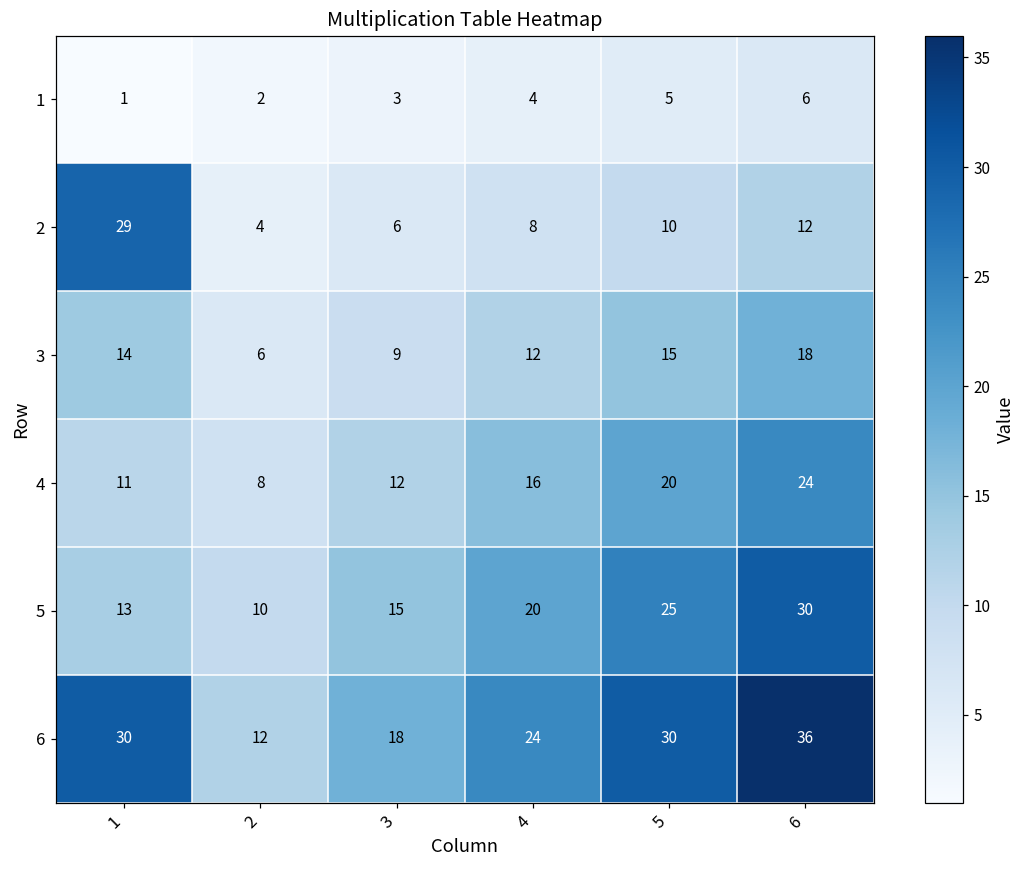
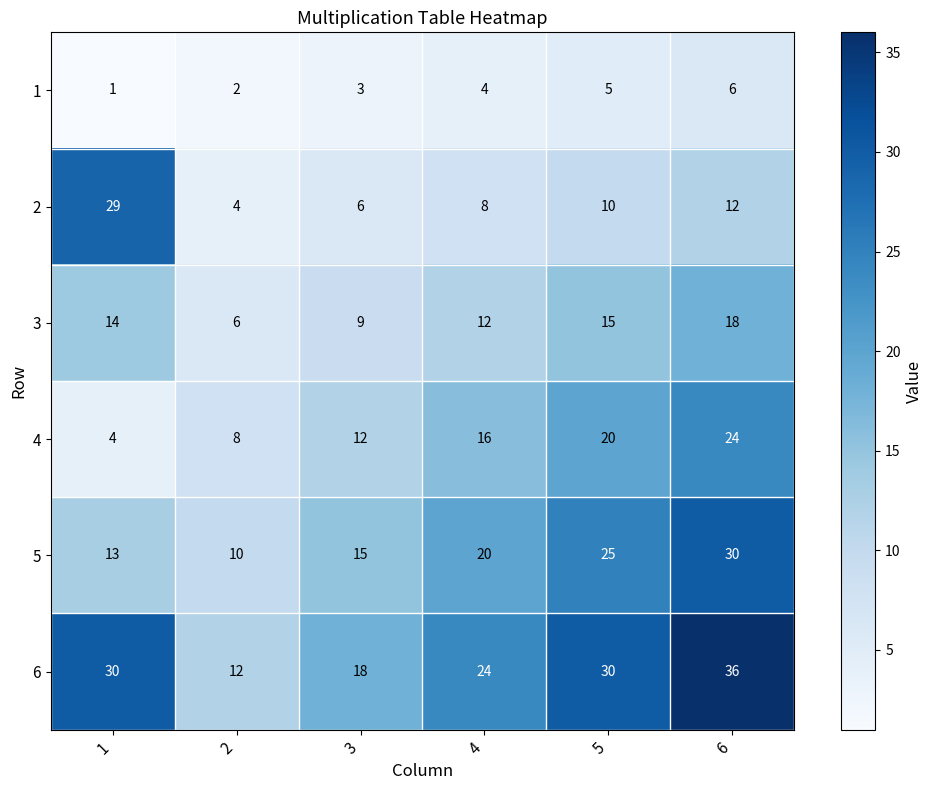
  {
    "1": {
      "1": 1,
      "2": 2,
      "3": 3,
      "4": 4,
      "5": 5,
      "6": 6
    },
    "2": {
      "1": 29,
      "2": 4,
      "3": 6,
      "4": 8,
      "5": 10,
      "6": 12
    },
    "3": {
      "1": 14,
      "2": 6,
      "3": 9,
      "4": 12,
      "5": 15,
      "6": 18
    },
    "4": {
-     "1": 11,
+     "1": 4,
      "2": 8,
      "3": 12,
      "4": 16,
      "5": 20,
      "6": 24
    },
    "5": {
      "1": 13,
      "2": 10,
      "3": 15,
      "4": 20,
      "5": 25,
      "6": 30
    },
    "6": {
      "1": 30,
      "2": 12,
      "3": 18,
      "4": 24,
      "5": 30,
      "6": 36
    }
  }
